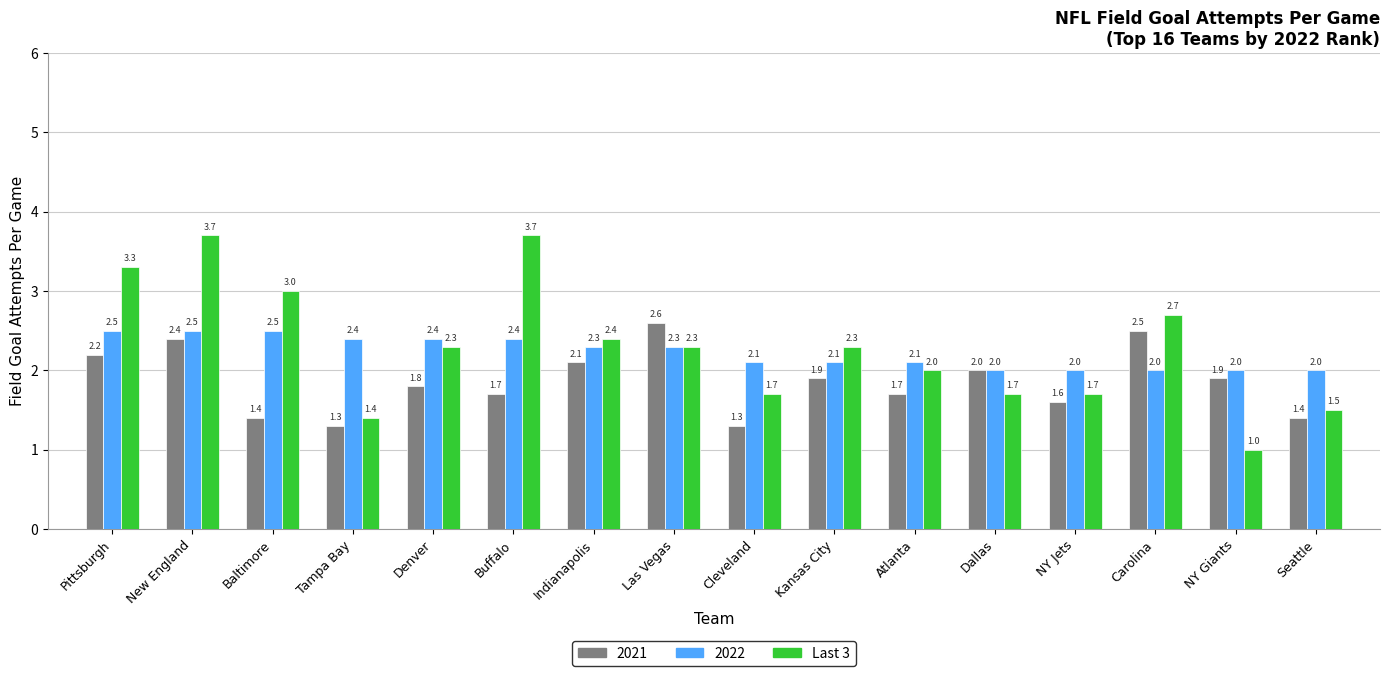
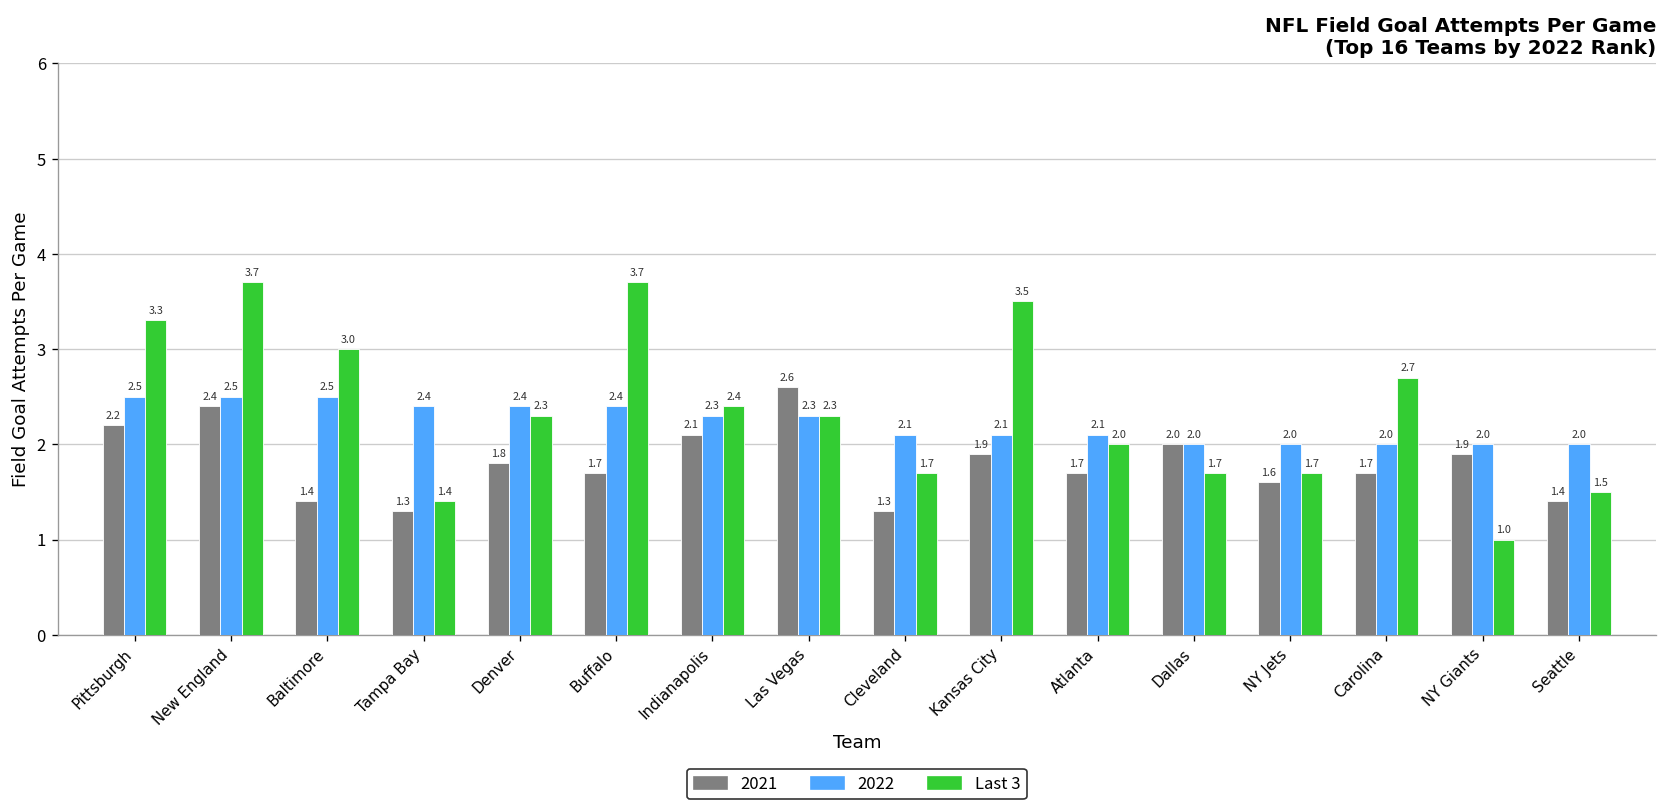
  {
    "2021": {
      "Pittsburgh": 2.2,
      "New England": 2.4,
      "Baltimore": 1.4,
      "Tampa Bay": 1.3,
      "Denver": 1.8,
      "Buffalo": 1.7,
      "Indianapolis": 2.1,
      "Las Vegas": 2.6,
      "Cleveland": 1.3,
      "Kansas City": 1.9,
      "Atlanta": 1.7,
      "Dallas": 2.0,
      "NY Jets": 1.6,
-     "Carolina": 2.5,
+     "Carolina": 1.7,
      "NY Giants": 1.9,
      "Seattle": 1.4
    },
    "2022": {
      "Pittsburgh": 2.5,
      "New England": 2.5,
      "Baltimore": 2.5,
      "Tampa Bay": 2.4,
      "Denver": 2.4,
      "Buffalo": 2.4,
      "Indianapolis": 2.3,
      "Las Vegas": 2.3,
      "Cleveland": 2.1,
      "Kansas City": 2.1,
      "Atlanta": 2.1,
      "Dallas": 2.0,
      "NY Jets": 2.0,
      "Carolina": 2.0,
      "NY Giants": 2.0,
      "Seattle": 2.0
    },
    "Last 3": {
      "Pittsburgh": 3.3,
      "New England": 3.7,
      "Baltimore": 3.0,
      "Tampa Bay": 1.4,
      "Denver": 2.3,
      "Buffalo": 3.7,
      "Indianapolis": 2.4,
      "Las Vegas": 2.3,
      "Cleveland": 1.7,
-     "Kansas City": 2.3,
+     "Kansas City": 3.5,
      "Atlanta": 2.0,
      "Dallas": 1.7,
      "NY Jets": 1.7,
      "Carolina": 2.7,
      "NY Giants": 1.0,
      "Seattle": 1.5
    }
  }
